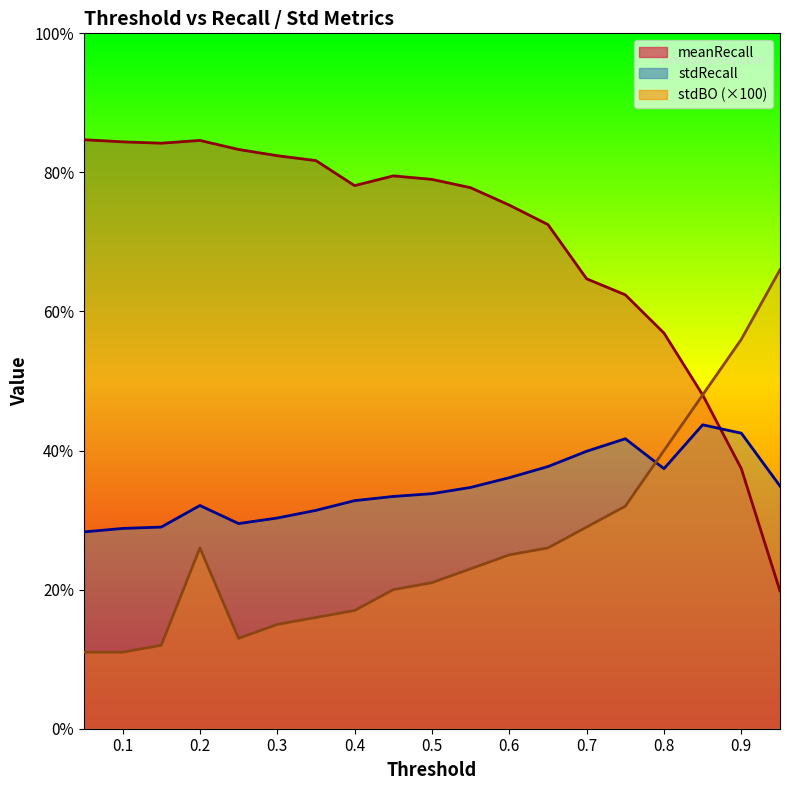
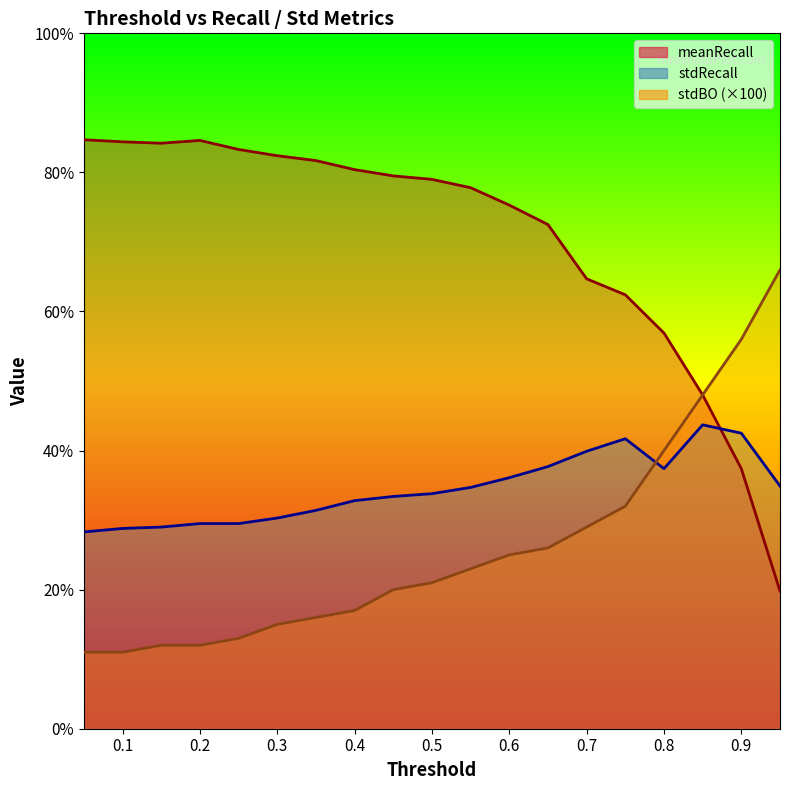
  {
    "meanRecall": {
      "0.1": "84%",
      "0.2": "85%",
      "0.3": "82%",
-     "0.4": "78%",
+     "0.4": "80%",
      "0.5": "79%",
      "0.6": "75%",
      "0.7": "65%",
      "0.8": "57%",
      "0.9": "37%"
    },
    "stdRecall": {
      "0.1": "29%",
-     "0.2": "32%",
+     "0.2": "30%",
      "0.3": "30%",
      "0.4": "33%",
      "0.5": "34%",
      "0.6": "36%",
      "0.7": "40%",
      "0.8": "37%",
      "0.9": "43%"
    },
    "stdBO (×100)": {
      "0.1": "11%",
-     "0.2": "26%",
+     "0.2": "12%",
      "0.3": "15%",
      "0.4": "17%",
      "0.5": "21%",
      "0.6": "25%",
      "0.7": "29%",
      "0.8": "40%",
      "0.9": "56%"
    }
  }
